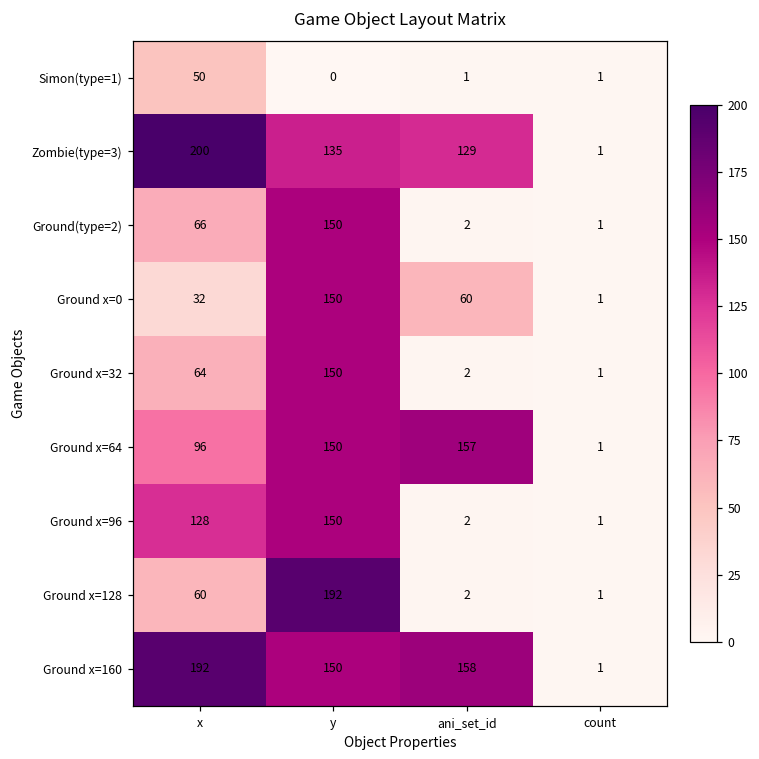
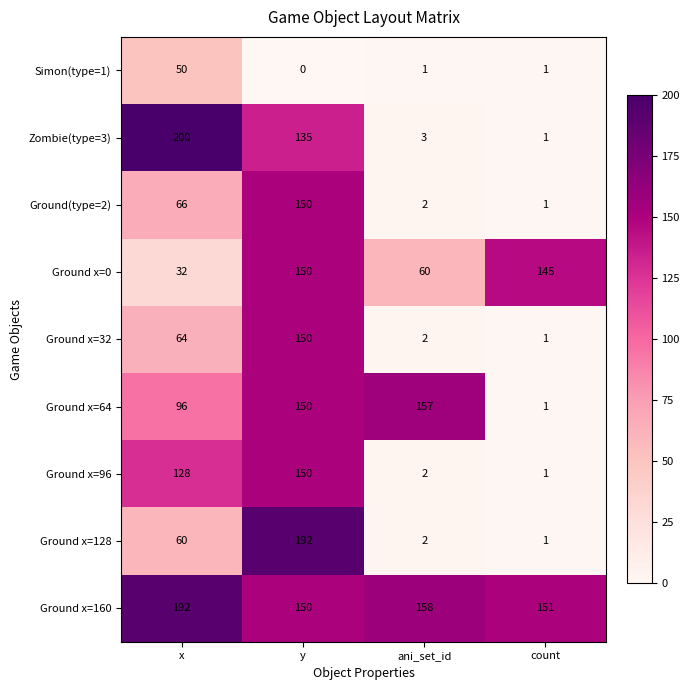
  {
    "Simon(type=1)": {
      "x": 50,
      "y": 0,
      "ani_set_id": 1,
      "count": 1
    },
    "Zombie(type=3)": {
      "x": 200,
      "y": 135,
-     "ani_set_id": 129,
+     "ani_set_id": 3,
      "count": 1
    },
    "Ground(type=2)": {
      "x": 66,
      "y": 150,
      "ani_set_id": 2,
      "count": 1
    },
    "Ground x=0": {
      "x": 32,
      "y": 150,
      "ani_set_id": 60,
-     "count": 1
+     "count": 145
    },
    "Ground x=32": {
      "x": 64,
      "y": 150,
      "ani_set_id": 2,
      "count": 1
    },
    "Ground x=64": {
      "x": 96,
      "y": 150,
      "ani_set_id": 157,
      "count": 1
    },
    "Ground x=96": {
      "x": 128,
      "y": 150,
      "ani_set_id": 2,
      "count": 1
    },
    "Ground x=128": {
      "x": 60,
      "y": 192,
      "ani_set_id": 2,
      "count": 1
    },
    "Ground x=160": {
      "x": 192,
      "y": 150,
      "ani_set_id": 158,
-     "count": 1
+     "count": 151
    }
  }
